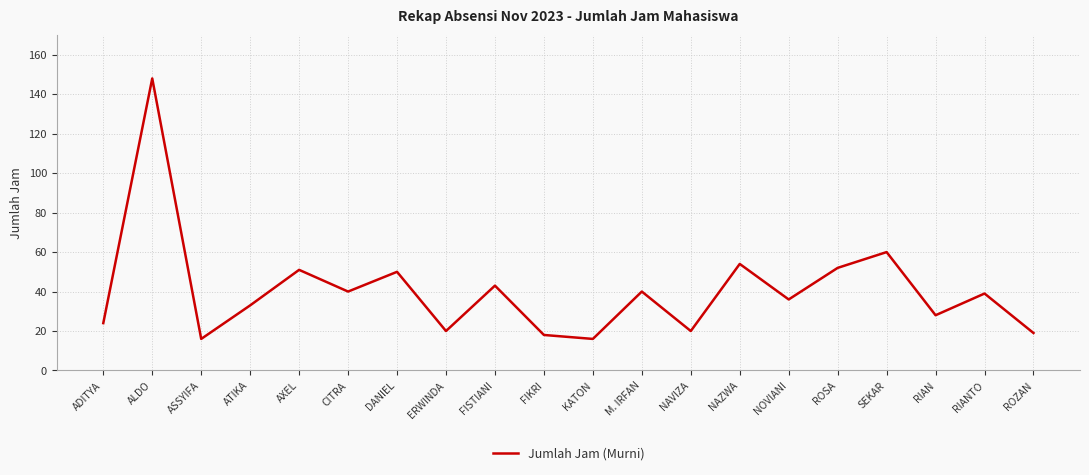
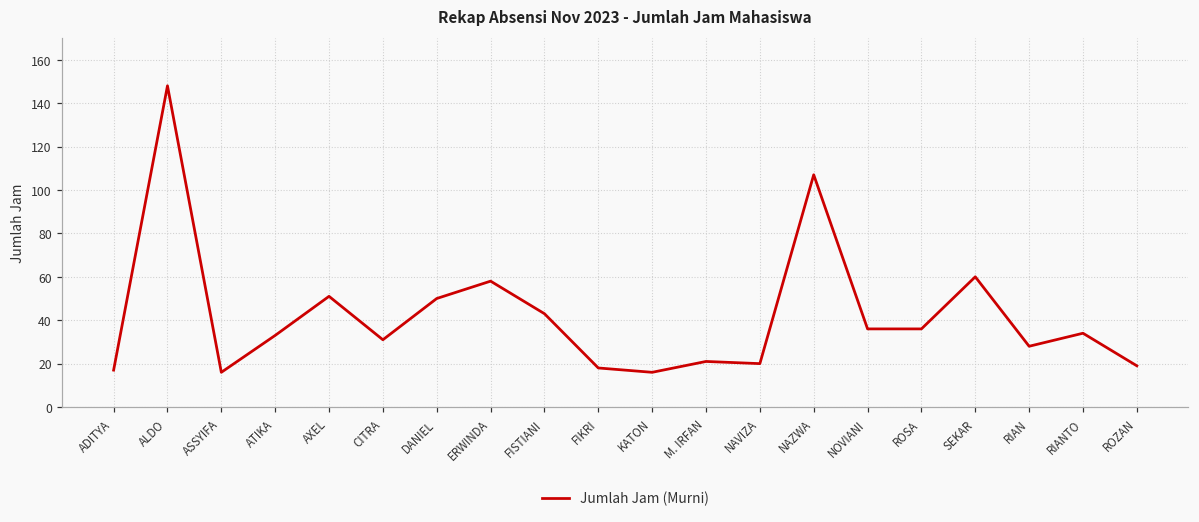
  {
-   "ADITYA": 24,
+   "ADITYA": 17,
    "ALDO": 148,
    "ASSYIFA": 16,
    "ATIKA": 33,
    "AXEL": 51,
-   "CITRA": 40,
+   "CITRA": 31,
    "DANIEL": 50,
-   "ERWINDA": 20,
+   "ERWINDA": 58,
    "FISTIANI": 43,
    "FIKRI": 18,
    "KATON": 16,
-   "M. IRFAN": 40,
+   "M. IRFAN": 21,
    "NAVIZA": 20,
-   "NAZWA": 54,
+   "NAZWA": 107,
    "NOVIANI": 36,
-   "ROSA": 52,
+   "ROSA": 36,
    "SEKAR": 60,
    "RIAN": 28,
-   "RIANTO": 39,
+   "RIANTO": 34,
    "ROZAN": 19
  }
